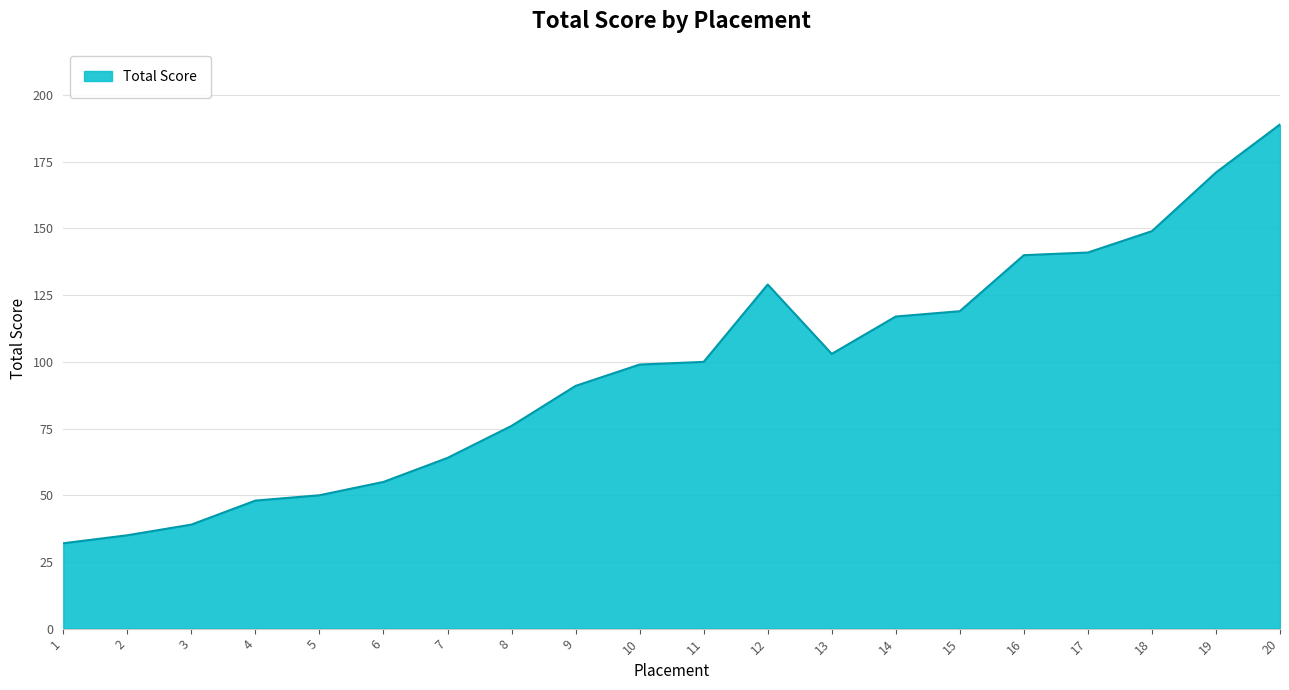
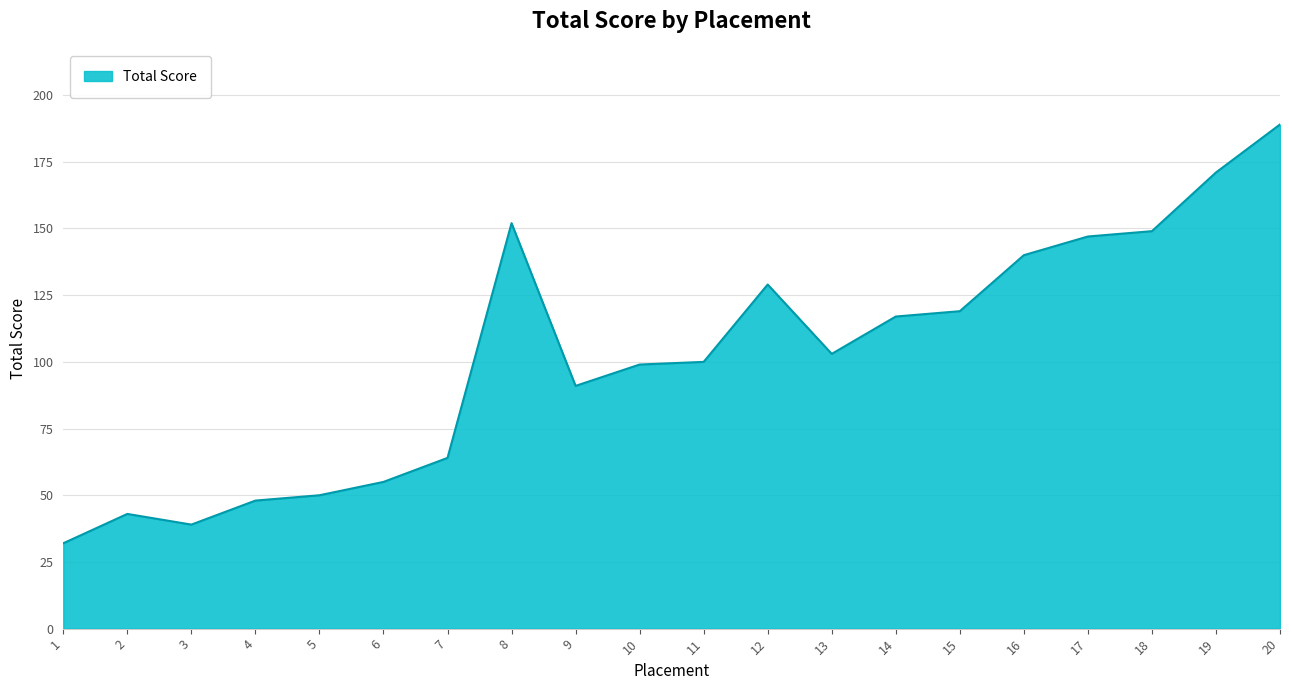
  {
    "1": 32,
-   "2": 35,
+   "2": 43,
    "3": 39,
    "4": 48,
    "5": 50,
    "6": 55,
    "7": 64,
-   "8": 76,
+   "8": 152,
    "9": 91,
    "10": 99,
    "11": 100,
    "12": 129,
    "13": 103,
    "14": 117,
    "15": 119,
    "16": 140,
-   "17": 141,
+   "17": 147,
    "18": 149,
    "19": 171,
    "20": 189
  }
